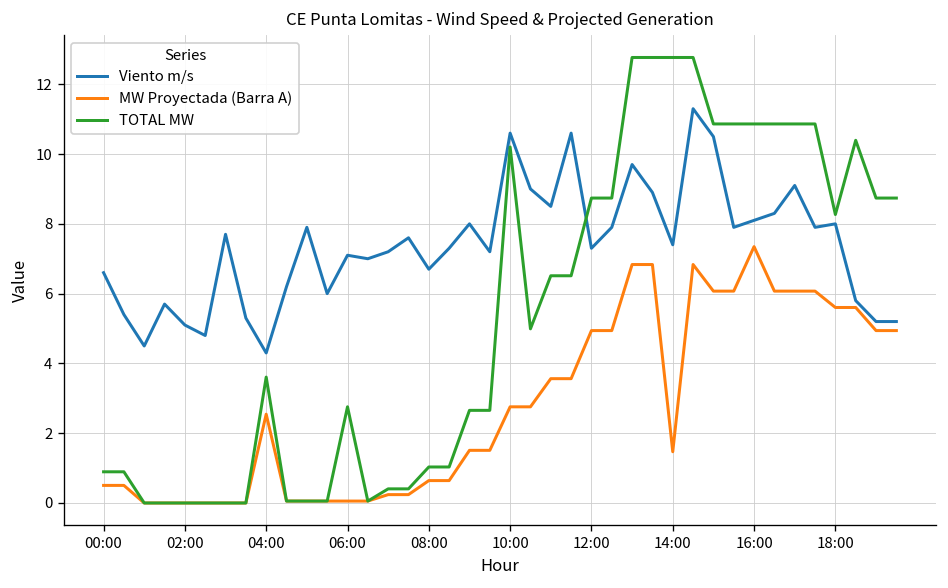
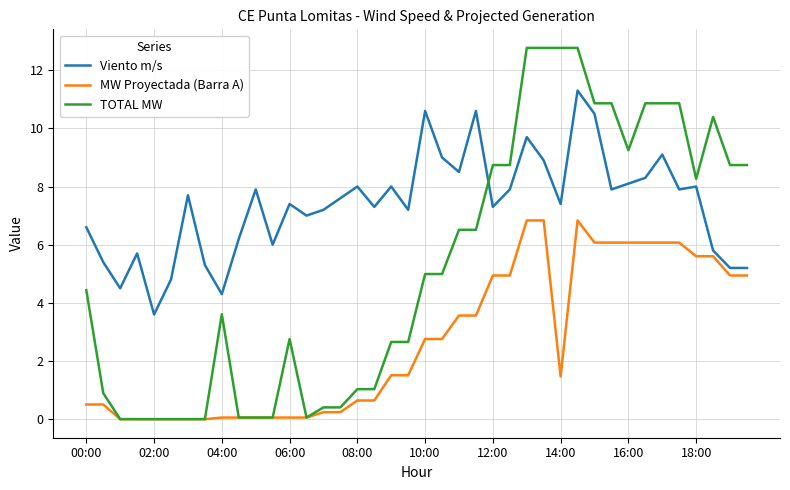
  {
    "Viento m/s": {
      "00:00": 6.6,
-     "02:00": 5.1,
+     "02:00": 3.6,
      "04:00": 4.3,
-     "06:00": 7.1,
-     "08:00": 6.7,
+     "06:00": 7.4,
+     "08:00": 8.0,
      "10:00": 10.6,
      "12:00": 7.3,
      "14:00": 7.4,
      "16:00": 8.1,
      "18:00": 8.0
    },
    "MW Proyectada (Barra A)": {
      "00:00": 0.5,
-     "04:00": 2.5,
+     "04:00": 0.1,
      "06:00": 0.1,
      "08:00": 0.6,
      "10:00": 2.8,
      "12:00": 4.9,
      "14:00": 1.5,
-     "16:00": 7.3,
+     "16:00": 6.1,
      "18:00": 5.6
    },
    "TOTAL MW": {
-     "00:00": 0.9,
+     "00:00": 4.4,
      "04:00": 3.6,
      "06:00": 2.8,
      "08:00": 1.0,
-     "10:00": 10.2,
+     "10:00": 5.0,
      "12:00": 8.7,
      "14:00": 12.8,
-     "16:00": 10.9,
+     "16:00": 9.2,
      "18:00": 8.3
    }
  }
